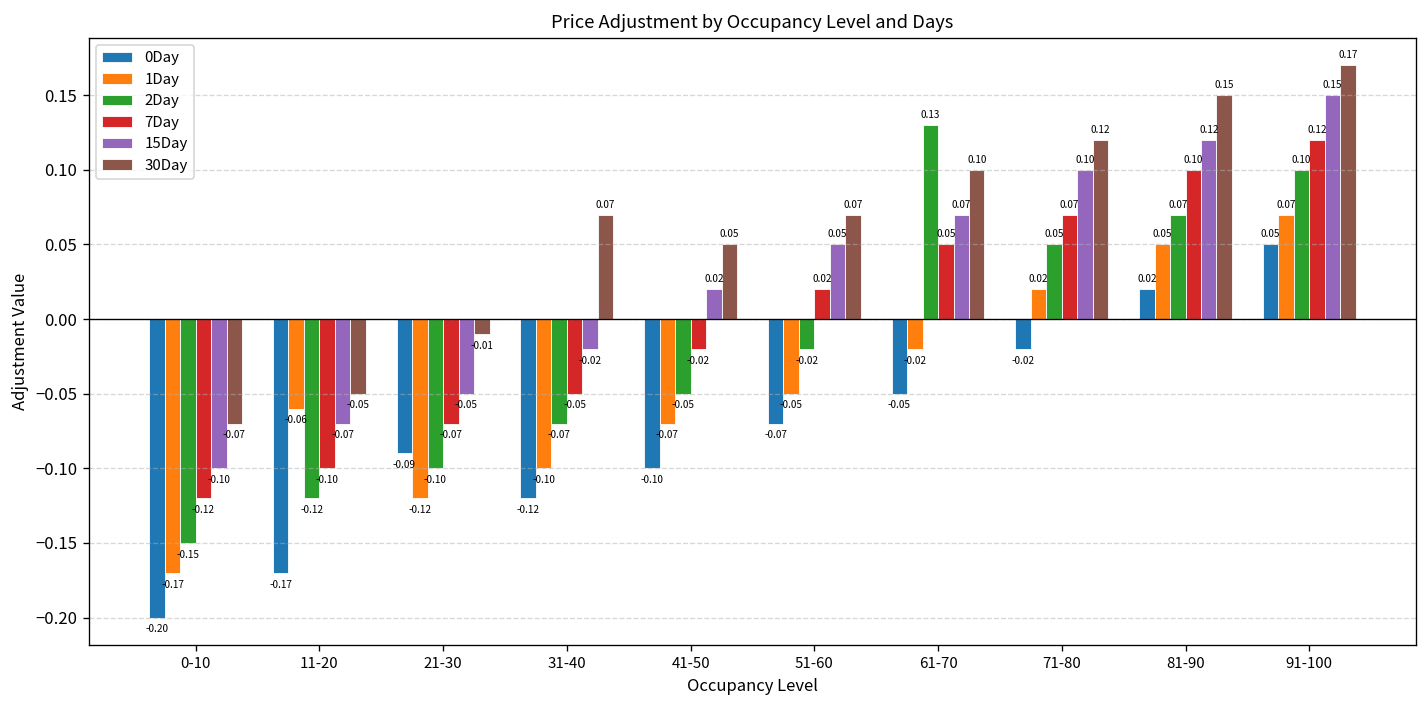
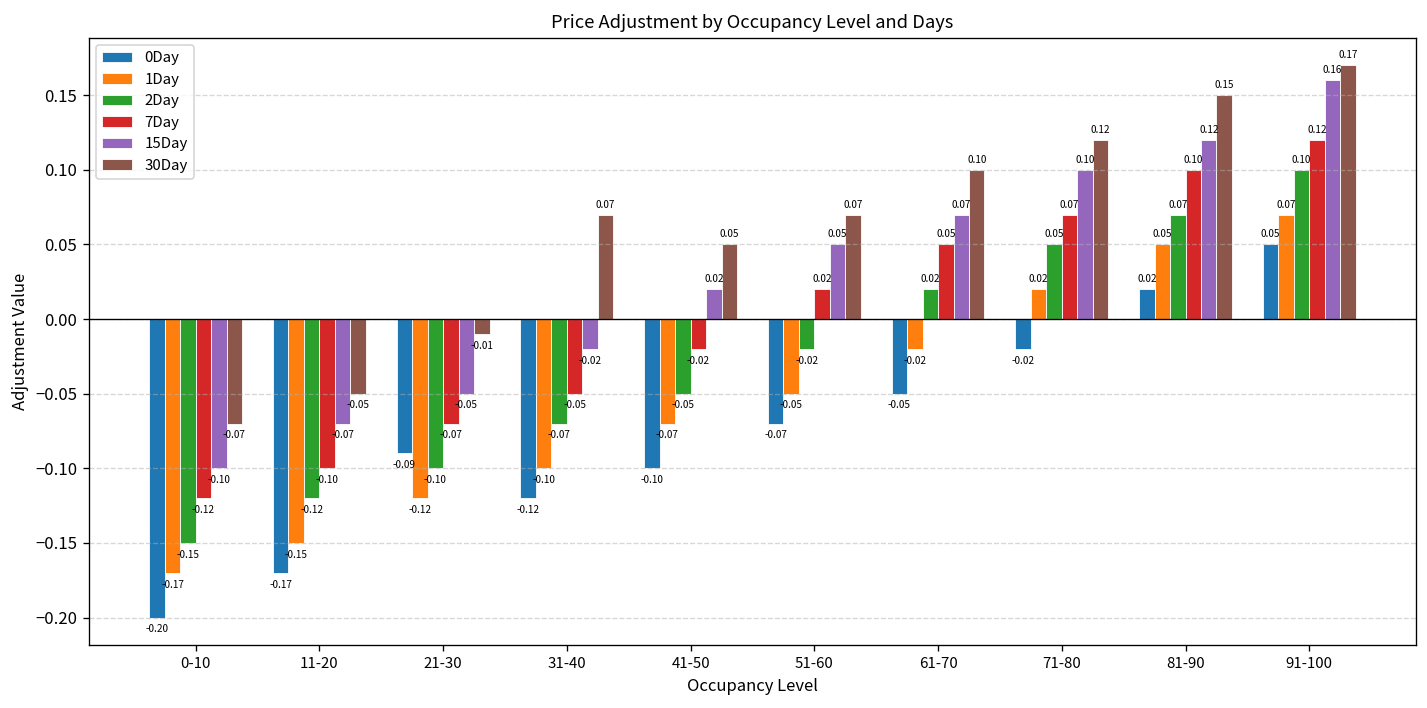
  {
    "0Day": {
      "0-10": -0.20,
      "11-20": -0.17,
      "21-30": -0.09,
      "31-40": -0.12,
      "41-50": -0.10,
      "51-60": -0.07,
      "61-70": -0.05,
      "71-80": -0.02,
      "81-90": 0.02,
      "91-100": 0.05
    },
    "1Day": {
      "0-10": -0.17,
-     "11-20": -0.06,
+     "11-20": -0.15,
      "21-30": -0.12,
      "31-40": -0.10,
      "41-50": -0.07,
      "51-60": -0.05,
      "61-70": -0.02,
      "71-80": 0.02,
      "81-90": 0.05,
      "91-100": 0.07
    },
    "2Day": {
      "0-10": -0.15,
      "11-20": -0.12,
      "21-30": -0.10,
      "31-40": -0.07,
      "41-50": -0.05,
      "51-60": -0.02,
-     "61-70": 0.13,
+     "61-70": 0.02,
      "71-80": 0.05,
      "81-90": 0.07,
      "91-100": 0.10
    },
    "7Day": {
      "0-10": -0.12,
      "11-20": -0.10,
      "21-30": -0.07,
      "31-40": -0.05,
      "41-50": -0.02,
      "51-60": 0.02,
      "61-70": 0.05,
      "71-80": 0.07,
      "81-90": 0.10,
      "91-100": 0.12
    },
    "15Day": {
      "0-10": -0.10,
      "11-20": -0.07,
      "21-30": -0.05,
      "31-40": -0.02,
      "41-50": 0.02,
      "51-60": 0.05,
      "61-70": 0.07,
      "71-80": 0.10,
      "81-90": 0.12,
-     "91-100": 0.15
+     "91-100": 0.16
    },
    "30Day": {
      "0-10": -0.07,
      "11-20": -0.05,
      "21-30": -0.01,
      "31-40": 0.07,
      "41-50": 0.05,
      "51-60": 0.07,
      "61-70": 0.10,
      "71-80": 0.12,
      "81-90": 0.15,
      "91-100": 0.17
    }
  }
